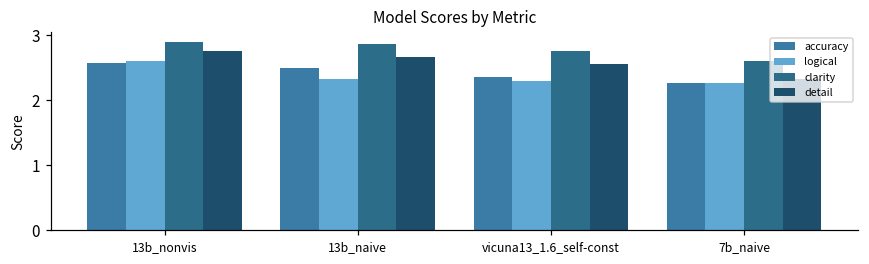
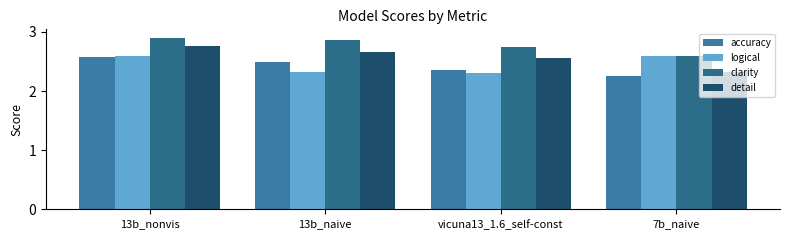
  {
    "logical": {
      "13b_nonvis": 2.6,
      "13b_naive": 2.3,
      "vicuna13_1.6_self-const": 2.3,
-     "7b_naive": 2.3
+     "7b_naive": 2.6
    }
  }
